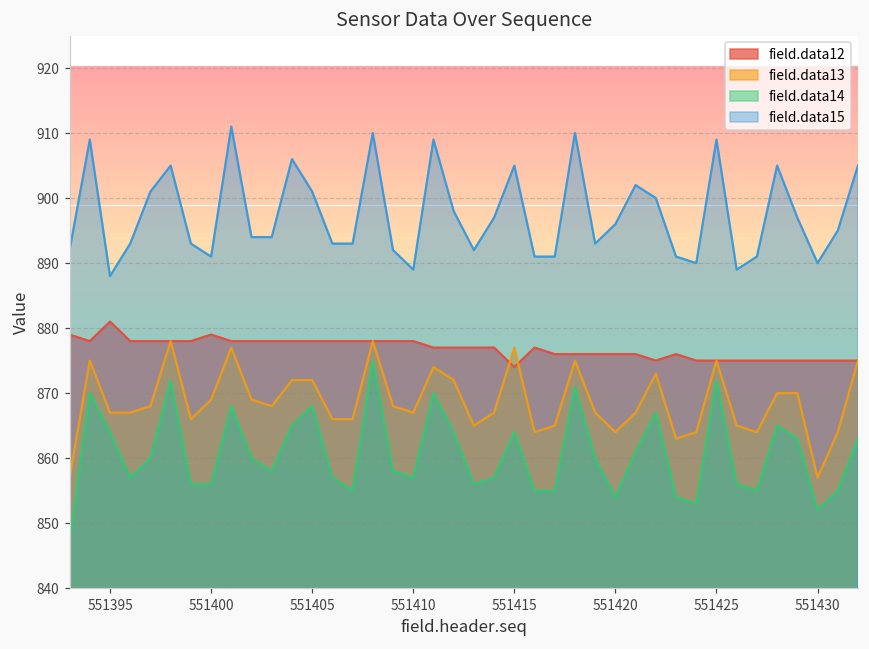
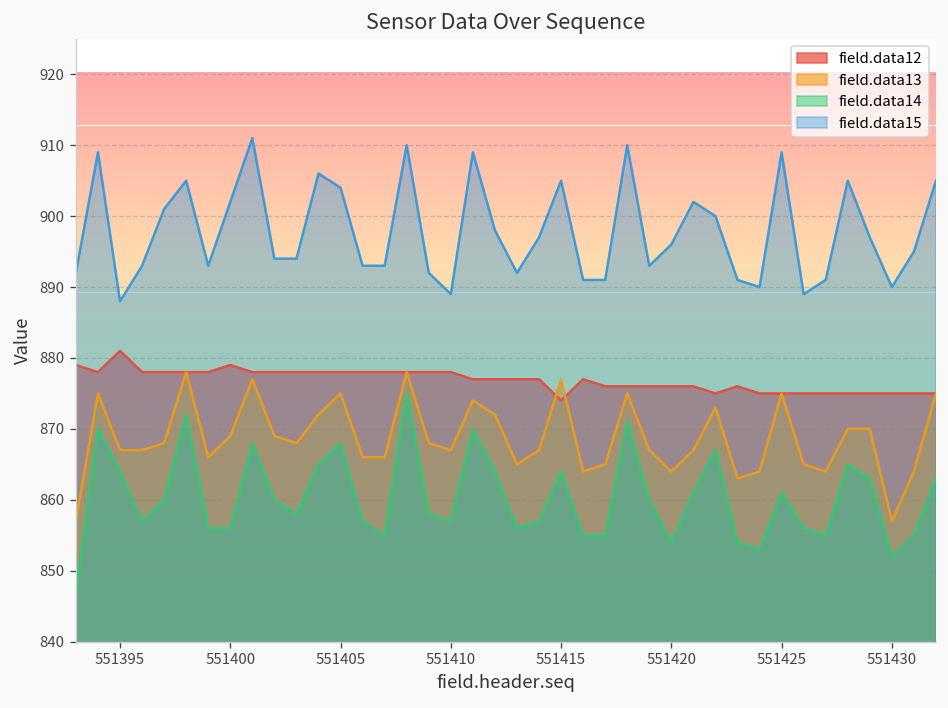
  {
    "field.data12": {
      "551395": 881,
      "551400": 879,
      "551405": 878,
      "551410": 878,
      "551415": 874,
      "551420": 876,
      "551430": 875
    },
    "field.data13": {
      "551395": 867,
      "551400": 869,
-     "551405": 872,
+     "551405": 875,
      "551410": 867,
      "551415": 877,
      "551420": 864,
      "551430": 857
    },
    "field.data14": {
      "551395": 864,
      "551400": 856,
      "551405": 868,
      "551410": 857,
      "551415": 864,
      "551420": 854,
-     "551425": 872,
+     "551425": 861,
      "551430": 852
    },
    "field.data15": {
      "551395": 888,
-     "551400": 891,
-     "551405": 901,
+     "551400": 902,
+     "551405": 904,
      "551410": 889,
      "551415": 905,
      "551420": 896,
      "551425": 909,
      "551430": 890
    }
  }
